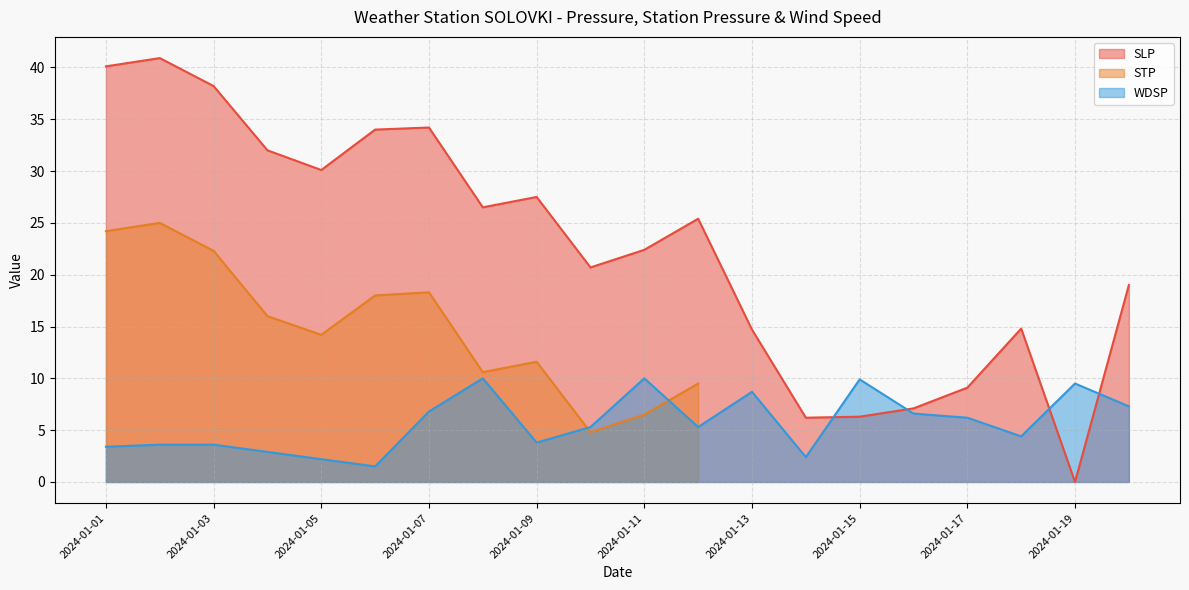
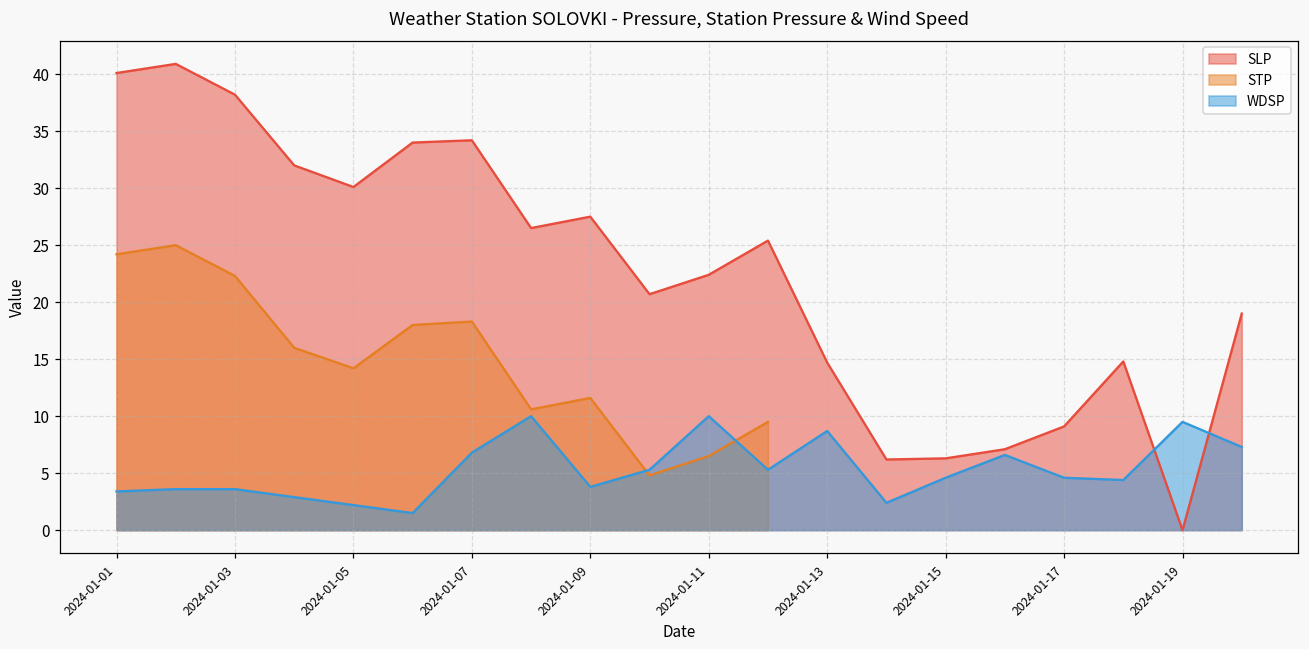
  {
    "WDSP": {
      "2024-01-01": 3.4,
      "2024-01-03": 3.6,
      "2024-01-05": 2.2,
      "2024-01-07": 6.8,
      "2024-01-09": 3.8,
      "2024-01-11": 10.0,
      "2024-01-13": 8.7,
-     "2024-01-15": 9.9,
-     "2024-01-17": 6.2,
+     "2024-01-15": 4.6,
+     "2024-01-17": 4.6,
      "2024-01-19": 9.5
    }
  }
